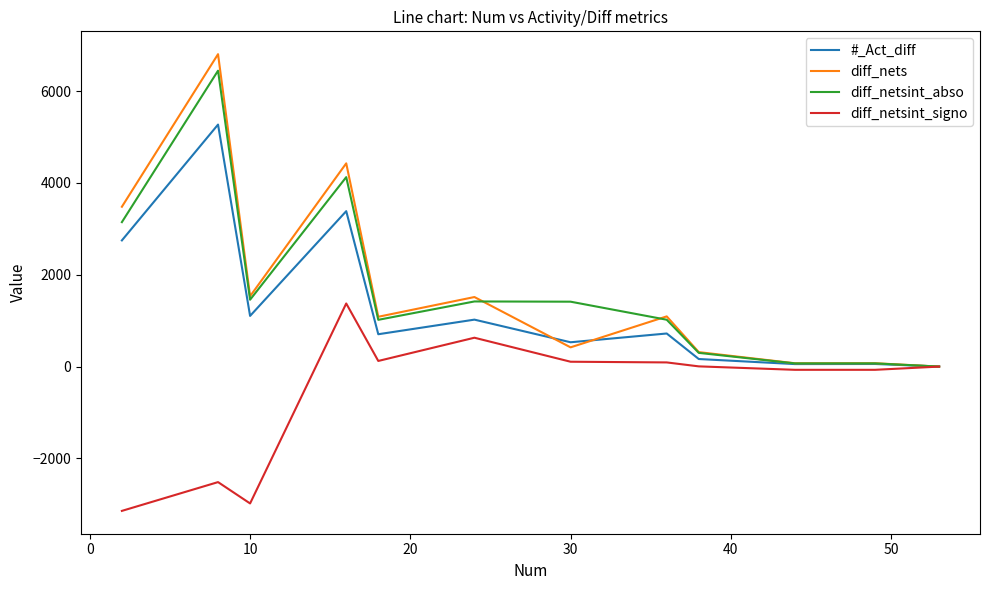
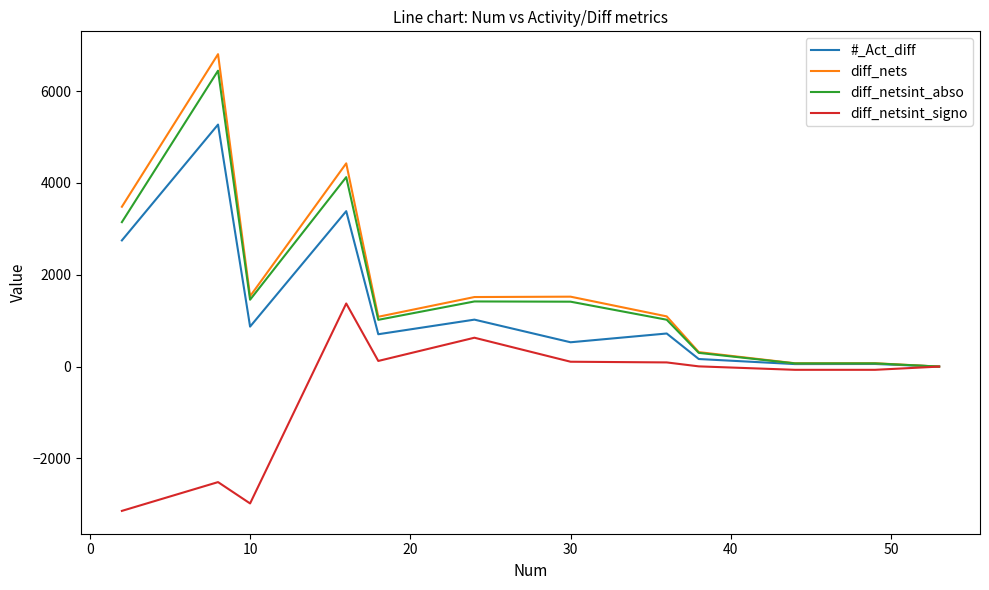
  {
    "#_Act_diff": {
-     "10": 1100,
+     "10": 900,
      "30": 500
    },
    "diff_nets": {
      "10": 1500,
-     "30": 400
+     "30": 1500
    },
    "diff_netsint_abso": {
      "10": 1500,
      "30": 1400
    },
    "diff_netsint_signo": {
      "10": -3000,
      "30": 100
    }
  }
